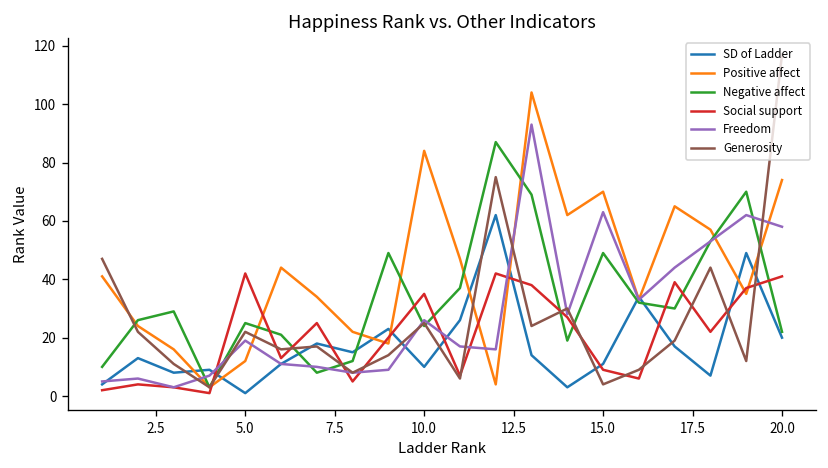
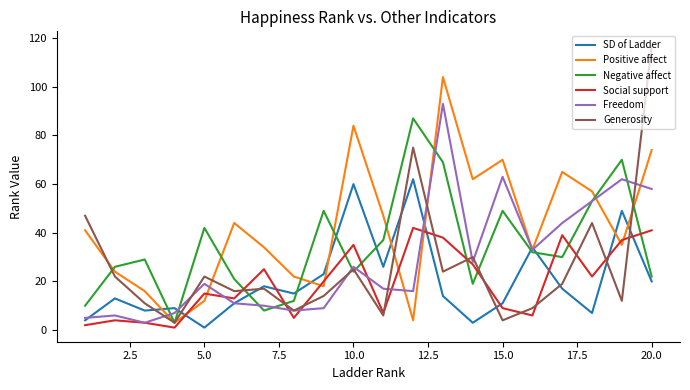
  {
    "SD of Ladder": {
      "5.0": 1,
-     "10.0": 10,
+     "10.0": 60,
      "15.0": 11,
      "20.0": 20
    },
    "Positive affect": {
      "5.0": 12,
      "10.0": 84,
      "15.0": 70,
      "20.0": 74
    },
    "Negative affect": {
-     "5.0": 25,
+     "5.0": 42,
      "15.0": 49,
      "20.0": 22
    },
    "Social support": {
-     "5.0": 42,
+     "5.0": 15,
      "10.0": 35,
      "15.0": 9,
      "20.0": 41
    },
    "Freedom": {
      "5.0": 19,
      "15.0": 63,
      "20.0": 58
    },
    "Generosity": {
      "5.0": 22,
      "15.0": 4
    }
  }
